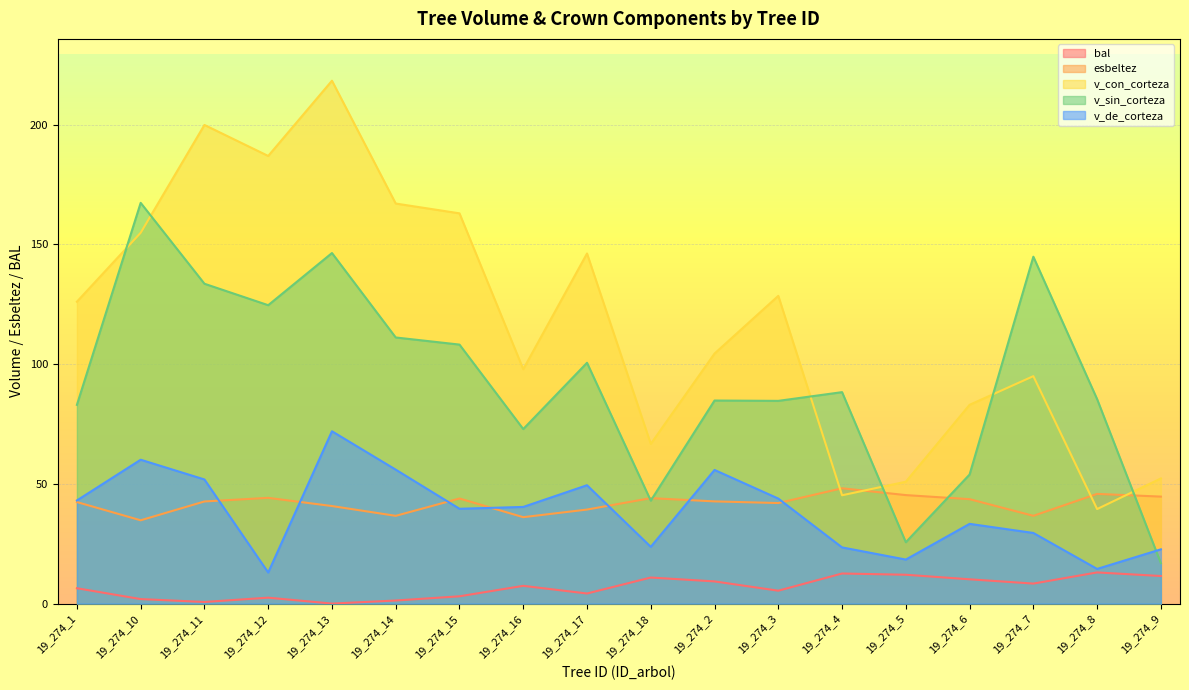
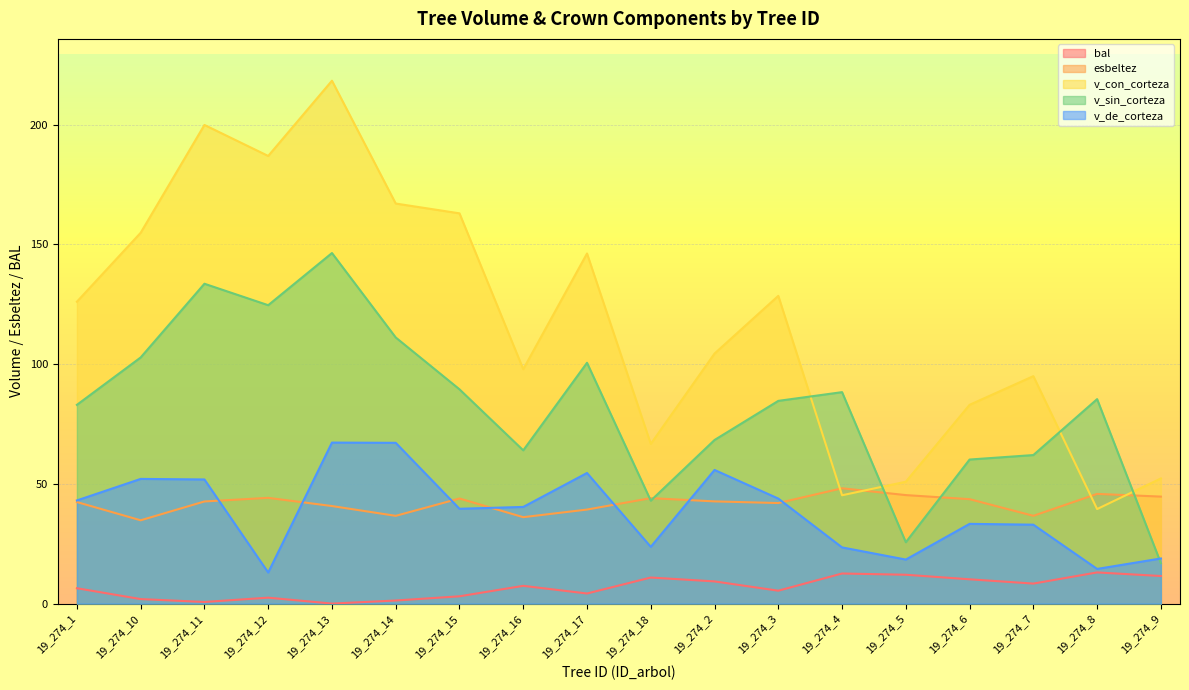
  {
    "v_sin_corteza": {
      "19_274_1": 83,
-     "19_274_10": 167,
+     "19_274_10": 103,
      "19_274_11": 134,
      "19_274_12": 125,
      "19_274_13": 146,
      "19_274_14": 111,
-     "19_274_15": 108,
-     "19_274_16": 73,
+     "19_274_15": 89,
+     "19_274_16": 64,
      "19_274_17": 101,
      "19_274_18": 43,
-     "19_274_2": 85,
+     "19_274_2": 68,
      "19_274_3": 85,
      "19_274_4": 88,
      "19_274_5": 26,
-     "19_274_6": 54,
-     "19_274_7": 145,
+     "19_274_6": 60,
+     "19_274_7": 62,
      "19_274_8": 85,
      "19_274_9": 17
    },
    "v_de_corteza": {
-     "19_274_10": 60,
+     "19_274_10": 52,
      "19_274_11": 52,
      "19_274_12": 13,
-     "19_274_13": 72,
-     "19_274_14": 56,
+     "19_274_13": 67,
+     "19_274_14": 67,
      "19_274_15": 40,
      "19_274_16": 40,
-     "19_274_17": 49,
+     "19_274_17": 55,
      "19_274_18": 24,
      "19_274_2": 56,
      "19_274_3": 44,
      "19_274_4": 23,
      "19_274_5": 18,
      "19_274_6": 33,
-     "19_274_7": 29,
+     "19_274_7": 33,
      "19_274_8": 14,
-     "19_274_9": 23
+     "19_274_9": 19
    }
  }
